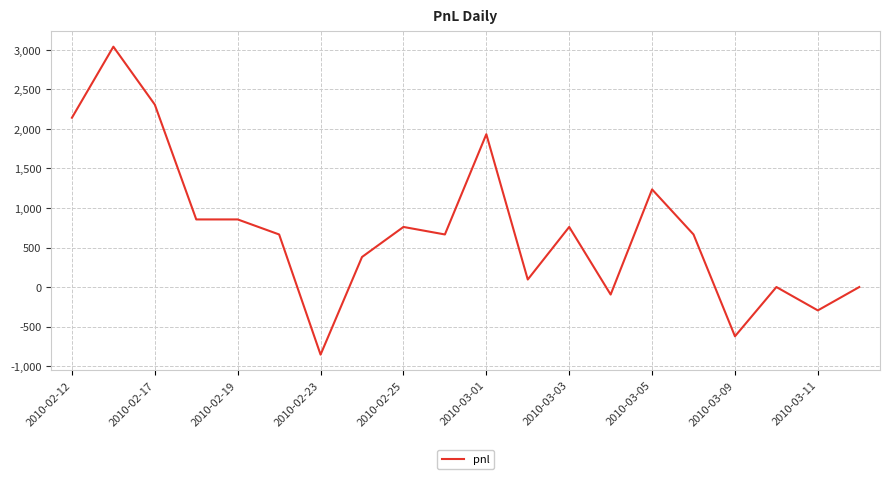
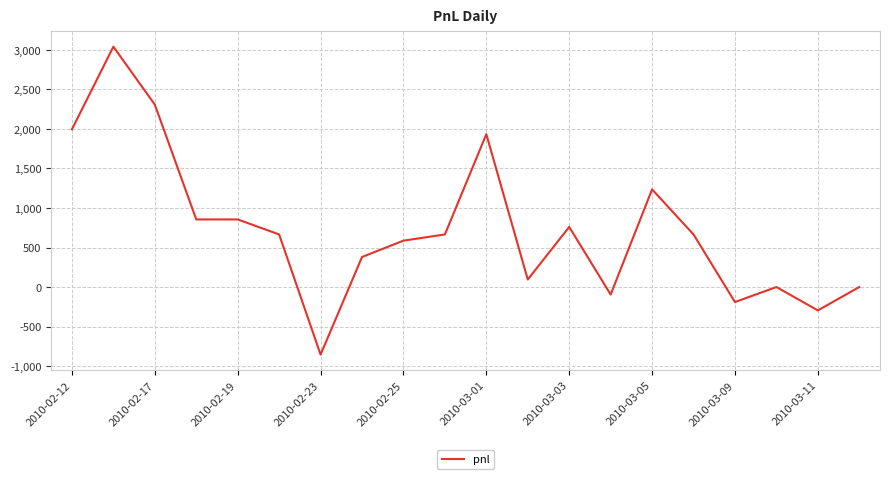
  {
-   "2010-02-12": "2,100",
+   "2010-02-12": "2,000",
    "2010-02-17": "2,300",
    "2010-02-19": "900",
    "2010-02-23": "-900",
-   "2010-02-25": "800",
+   "2010-02-25": "600",
    "2010-03-01": "1,900",
    "2010-03-03": "800",
    "2010-03-05": "1,200",
-   "2010-03-09": "-600",
+   "2010-03-09": "-200",
    "2010-03-11": "-300"
  }
